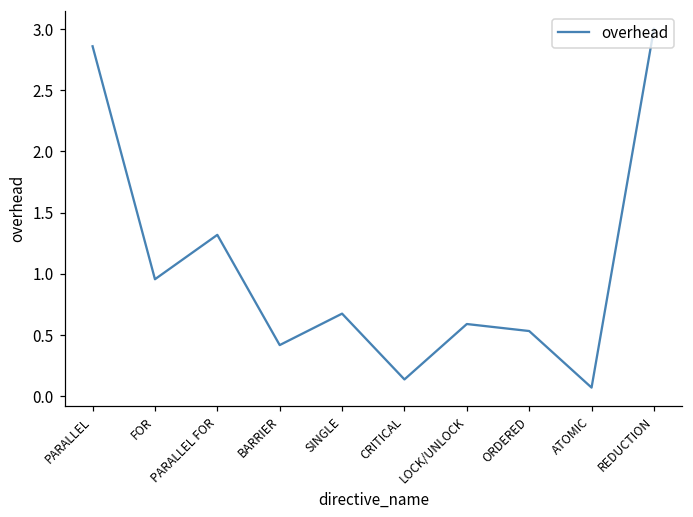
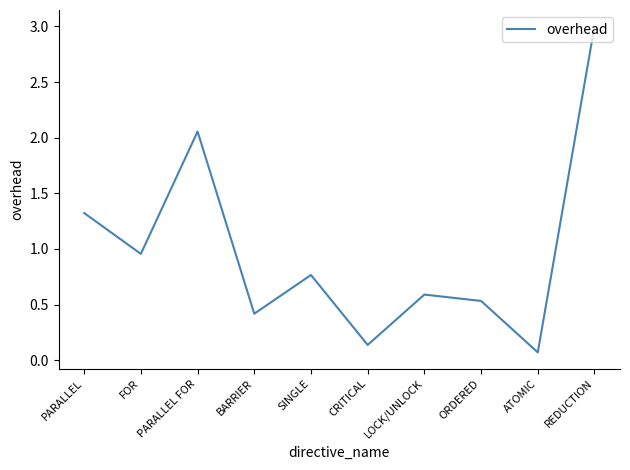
  {
-   "PARALLEL": 2.86,
+   "PARALLEL": 1.32,
    "FOR": 0.96,
-   "PARALLEL FOR": 1.32,
+   "PARALLEL FOR": 2.06,
    "BARRIER": 0.42,
-   "SINGLE": 0.67,
+   "SINGLE": 0.77,
    "CRITICAL": 0.14,
    "LOCK/UNLOCK": 0.59,
    "ORDERED": 0.53,
    "ATOMIC": 0.07
  }
